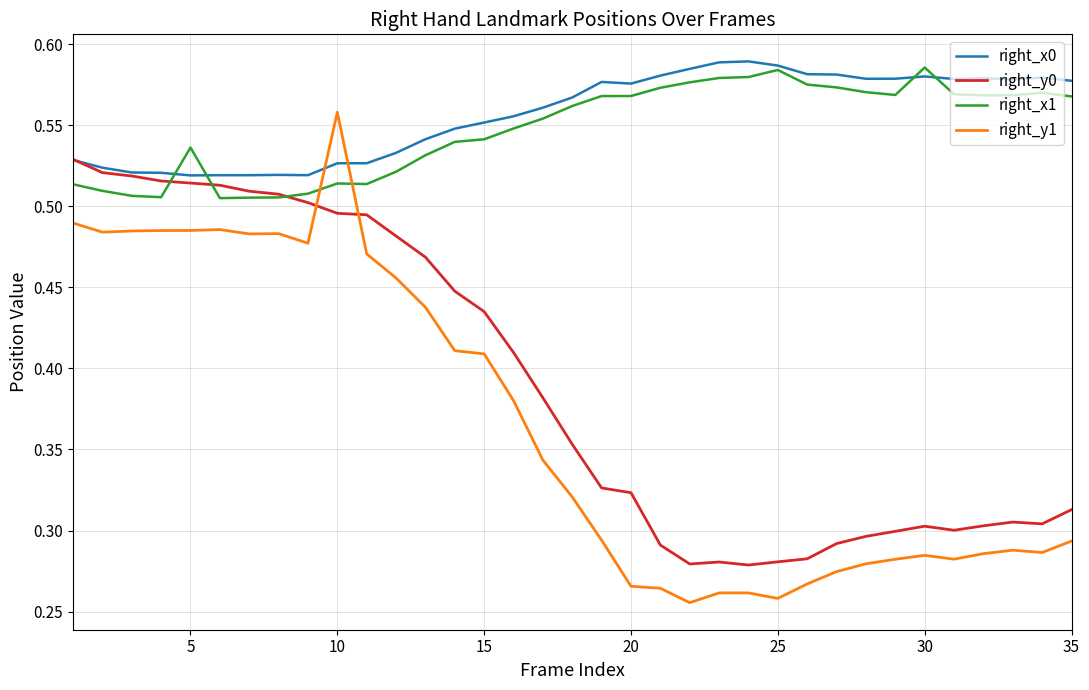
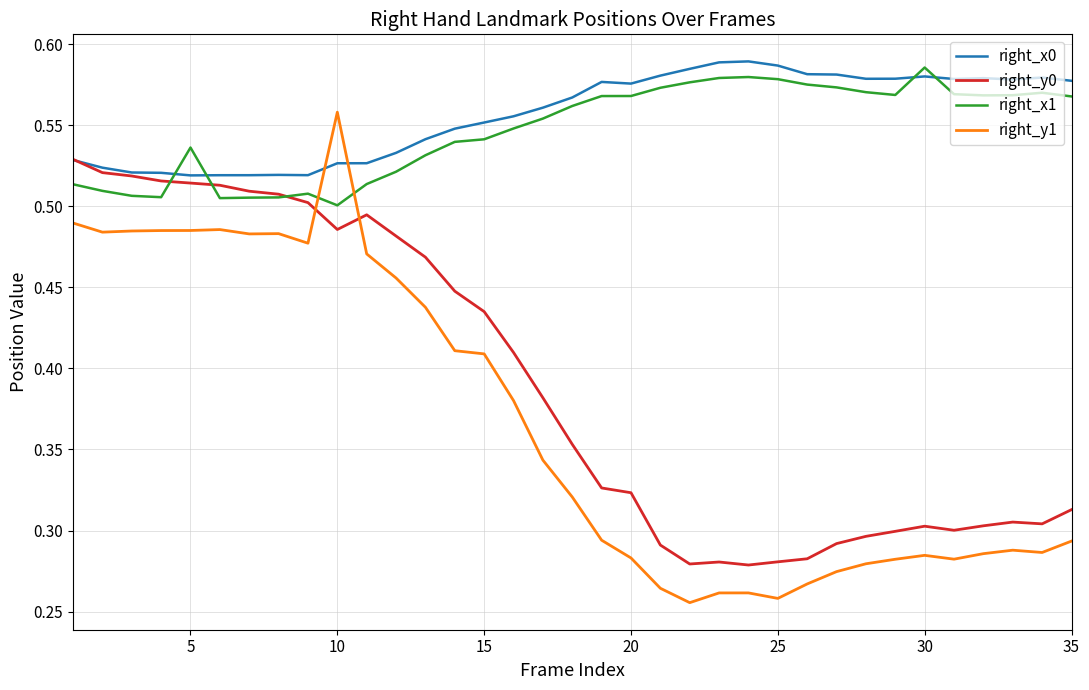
  {
    "right_x0": {
      "5": 0.519,
      "10": 0.527,
      "15": 0.552,
      "20": 0.576,
      "25": 0.587,
      "30": 0.580,
      "35": 0.577
    },
    "right_y0": {
      "5": 0.514,
-     "10": 0.496,
+     "10": 0.486,
      "15": 0.435,
      "20": 0.323,
      "25": 0.281,
      "30": 0.303,
      "35": 0.313
    },
    "right_x1": {
      "5": 0.536,
-     "10": 0.514,
+     "10": 0.501,
      "15": 0.541,
      "20": 0.568,
-     "25": 0.584,
+     "25": 0.578,
      "30": 0.586,
      "35": 0.568
    },
    "right_y1": {
      "5": 0.485,
      "10": 0.558,
      "15": 0.409,
-     "20": 0.266,
+     "20": 0.283,
      "25": 0.258,
      "30": 0.285,
      "35": 0.293
    }
  }
